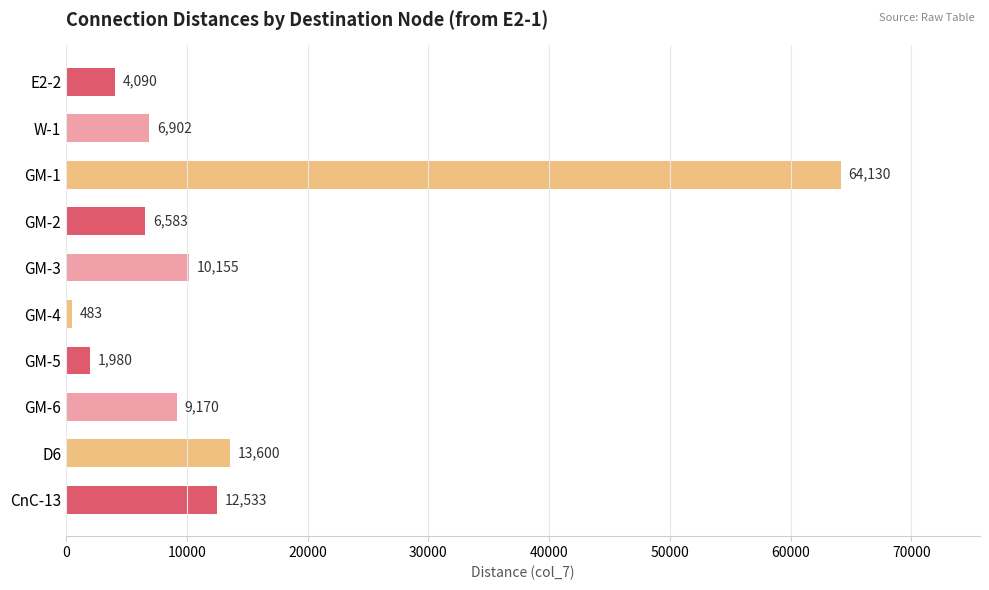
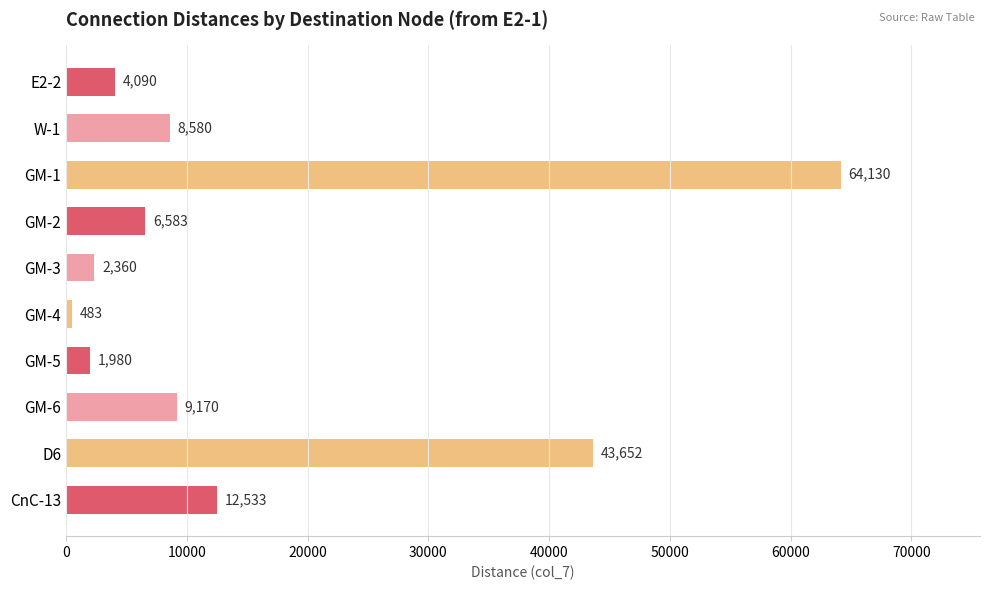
  {
    "E2-2": "4,090",
-   "W-1": "6,902",
+   "W-1": "8,580",
    "GM-1": "64,130",
    "GM-2": "6,583",
-   "GM-3": "10,155",
+   "GM-3": "2,360",
    "GM-4": "483",
    "GM-5": "1,980",
    "GM-6": "9,170",
-   "D6": "13,600",
+   "D6": "43,652",
    "CnC-13": "12,533"
  }
